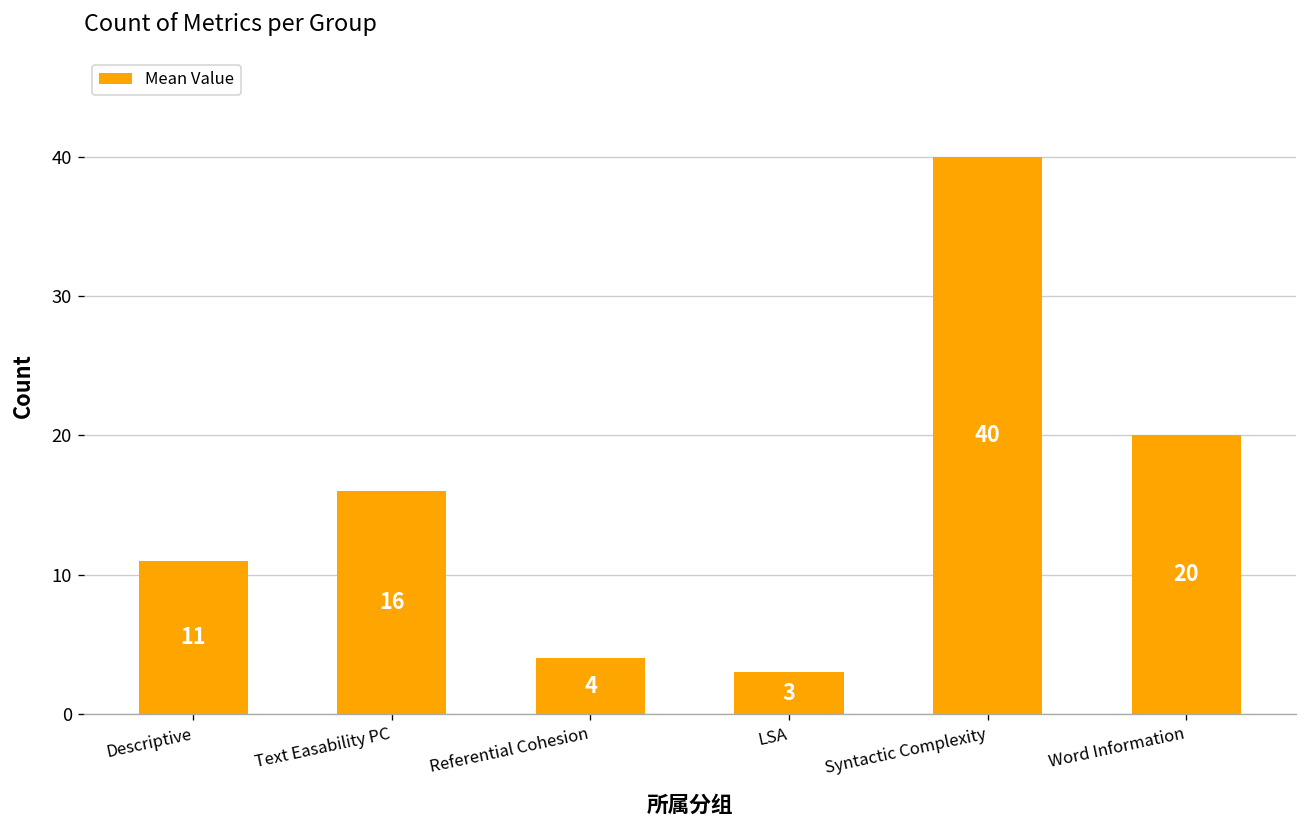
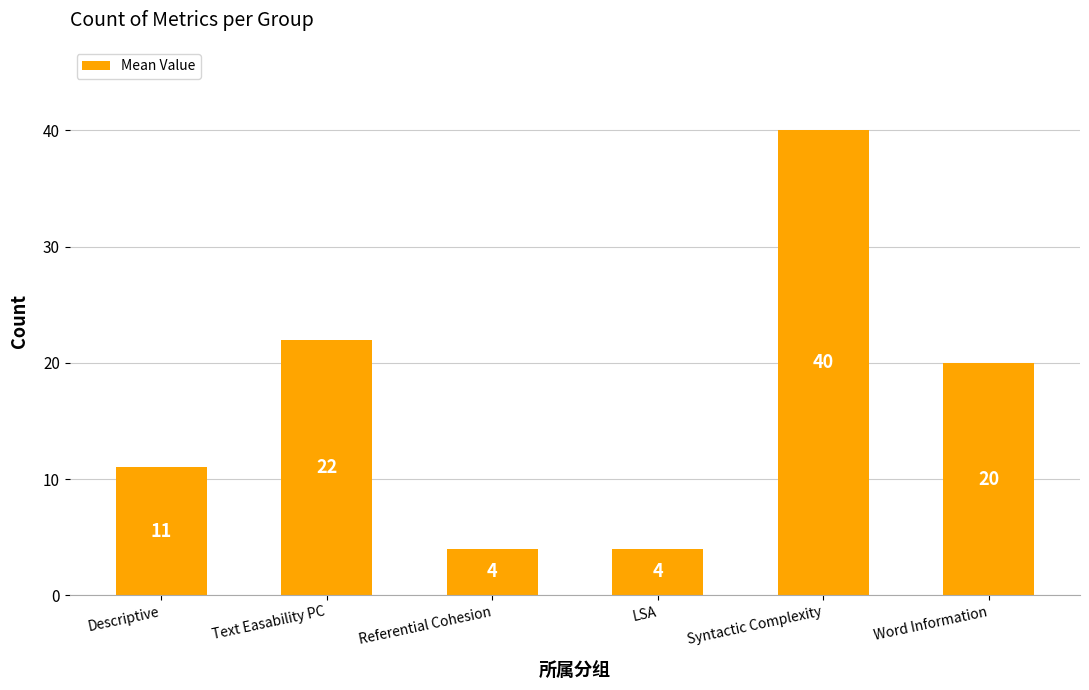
  {
    "Descriptive": 11,
-   "Text Easability PC": 16,
+   "Text Easability PC": 22,
    "Referential Cohesion": 4,
-   "LSA": 3,
+   "LSA": 4,
    "Syntactic Complexity": 40,
    "Word Information": 20
  }
